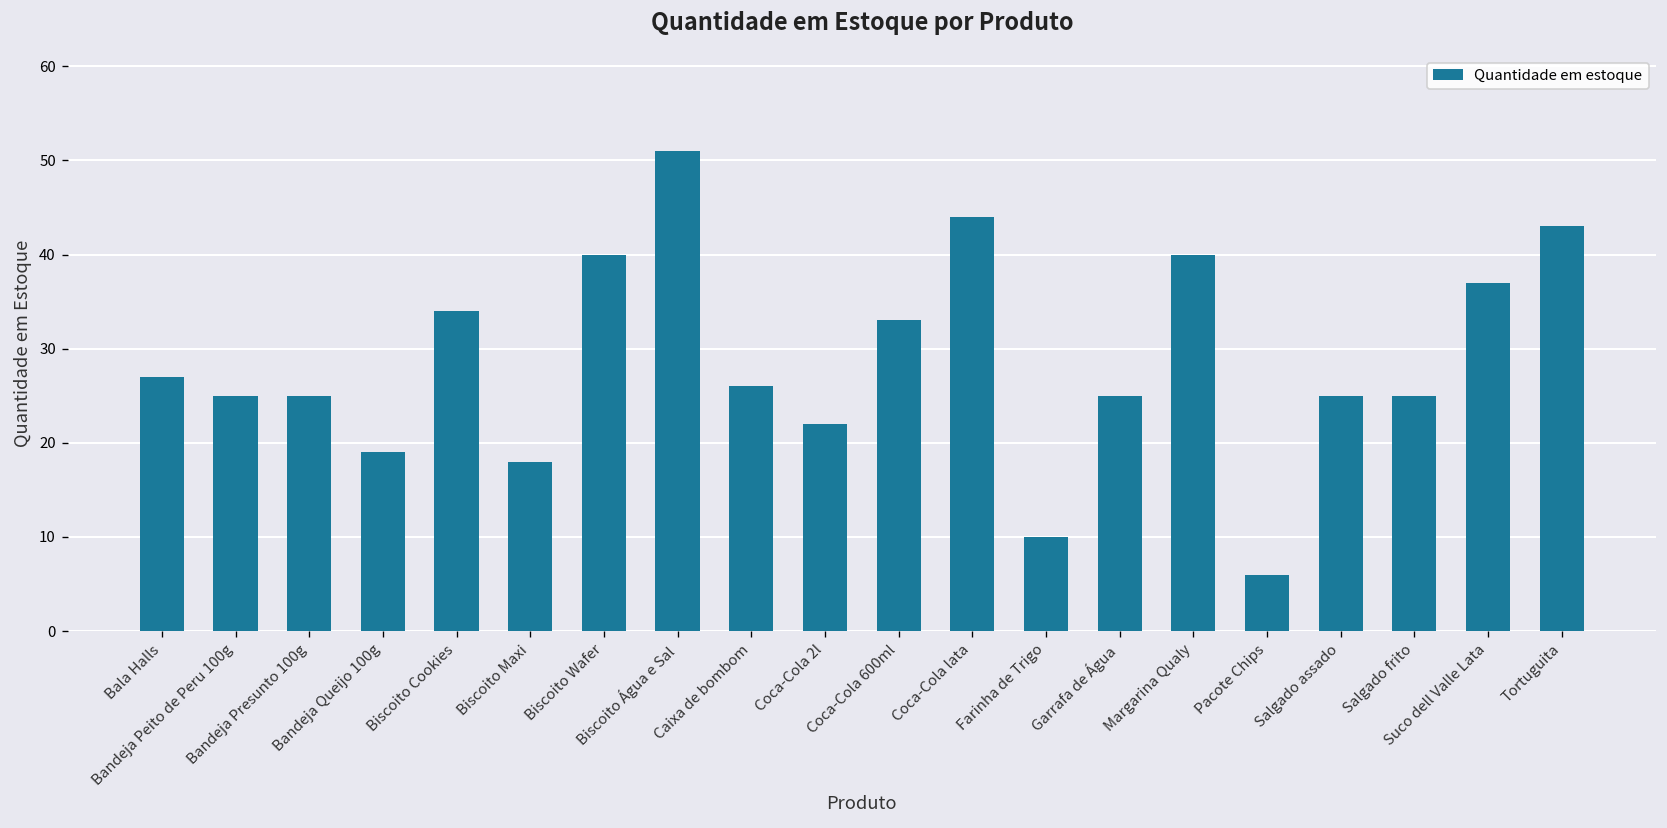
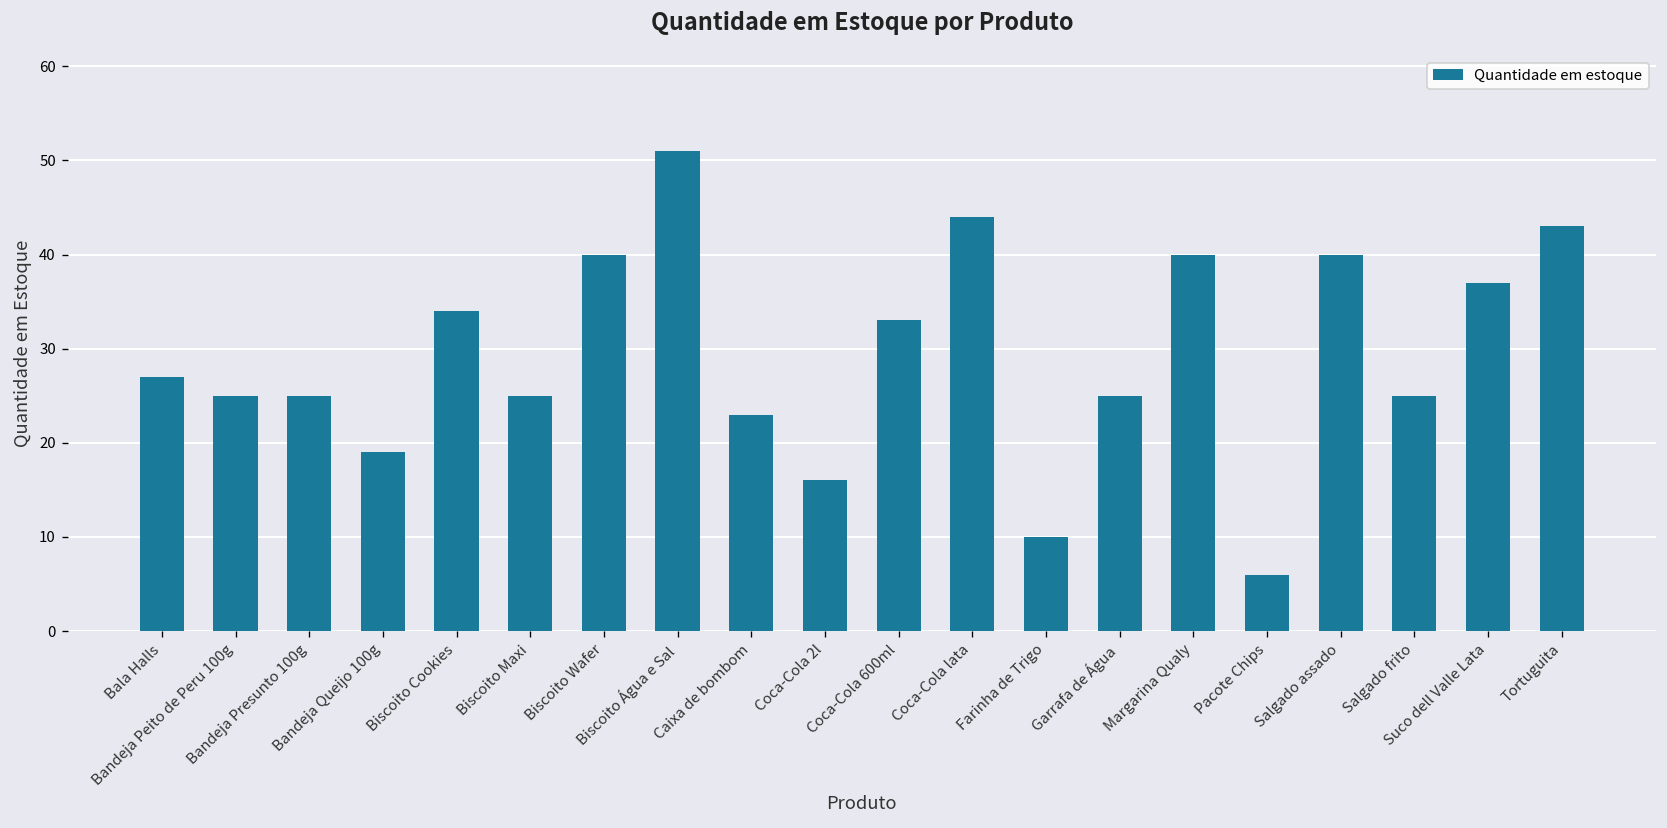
  {
    "Bala Halls": 27,
    "Bandeja Peito de Peru 100g": 25,
    "Bandeja Presunto 100g": 25,
    "Bandeja Queijo 100g": 19,
    "Biscoito Cookies": 34,
-   "Biscoito Maxi": 18,
+   "Biscoito Maxi": 25,
    "Biscoito Wafer": 40,
    "Biscoito Água e Sal": 51,
-   "Caixa de bombom": 26,
-   "Coca-Cola 2l": 22,
+   "Caixa de bombom": 23,
+   "Coca-Cola 2l": 16,
    "Coca-Cola 600ml": 33,
    "Coca-Cola lata": 44,
    "Farinha de Trigo": 10,
    "Garrafa de Água": 25,
    "Margarina Qualy": 40,
    "Pacote Chips": 6,
-   "Salgado assado": 25,
+   "Salgado assado": 40,
    "Salgado frito": 25,
    "Suco dell Valle Lata": 37,
    "Tortuguita": 43
  }
